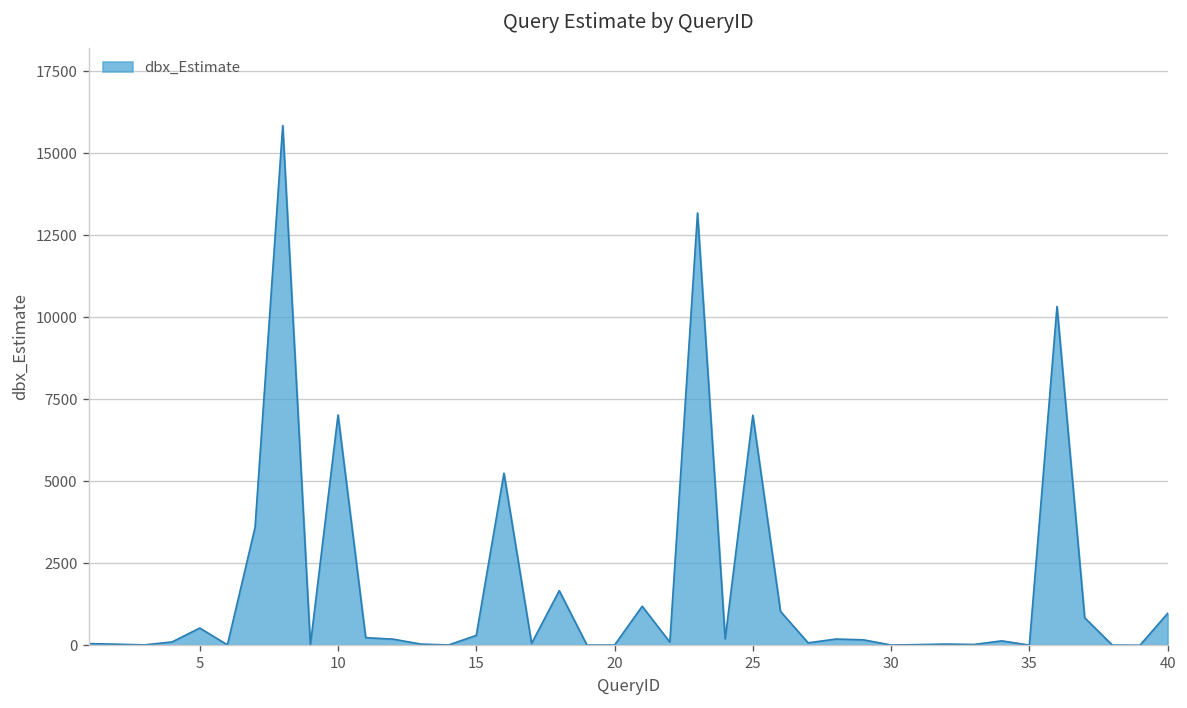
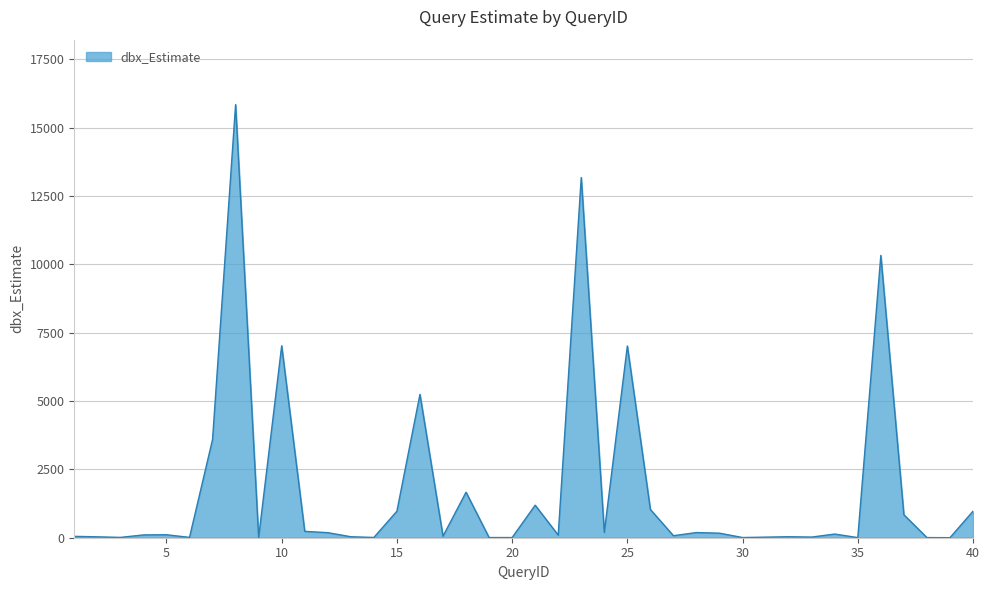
  {
-   "5": 500,
+   "5": 100,
    "10": 7000,
-   "15": 300,
+   "15": 1000,
    "20": 0,
    "25": 7000,
    "30": 0,
    "35": 0,
    "40": 1000
  }
